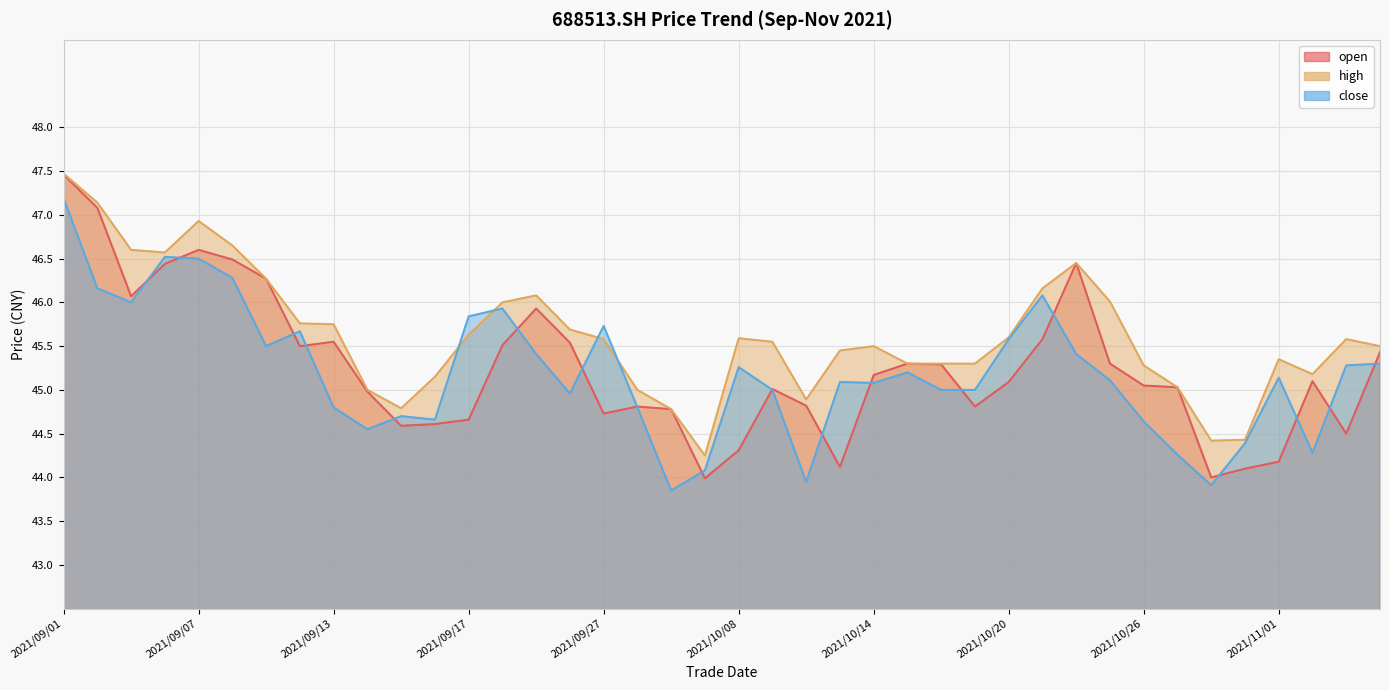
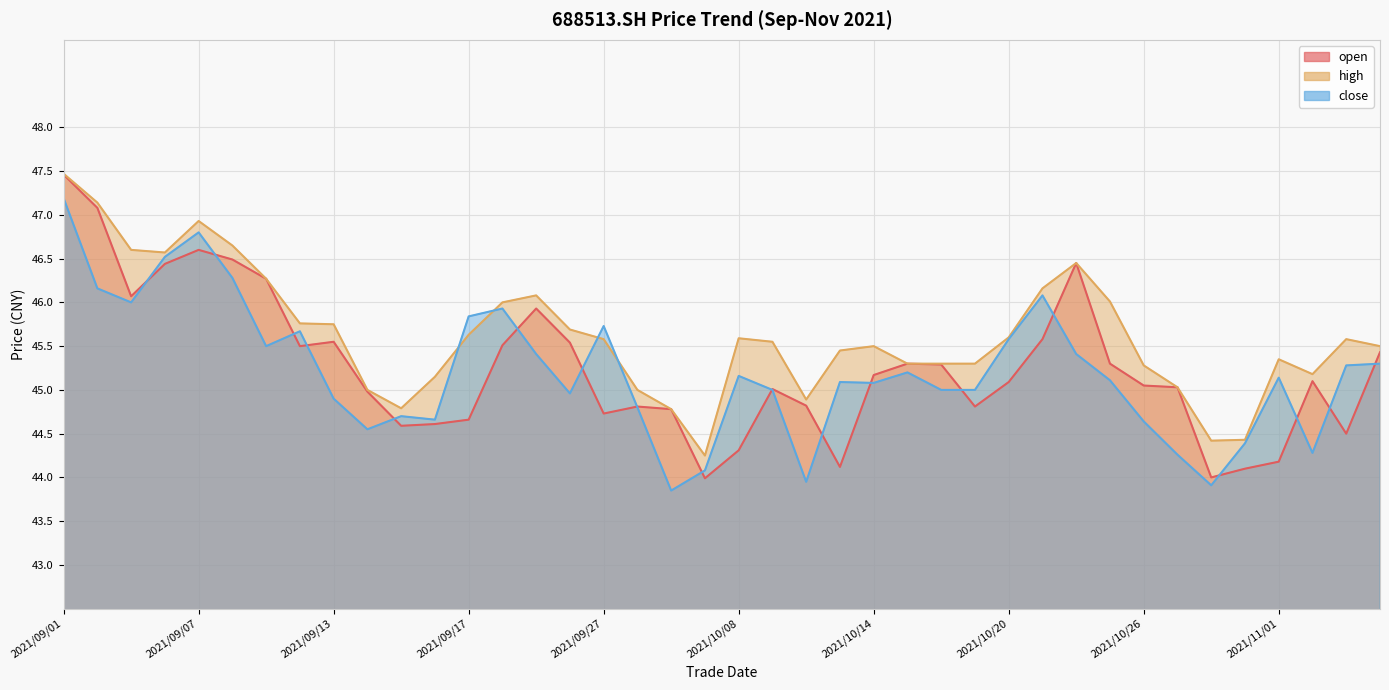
  {
    "close": {
      "2021/09/01": 47.2,
-     "2021/09/07": 46.5,
-     "2021/09/13": 44.8,
+     "2021/09/07": 46.8,
+     "2021/09/13": 44.9,
      "2021/09/17": 45.8,
      "2021/09/27": 45.7,
-     "2021/10/08": 45.3,
+     "2021/10/08": 45.2,
      "2021/10/14": 45.1,
      "2021/10/26": 44.6,
      "2021/11/01": 45.1
    }
  }
